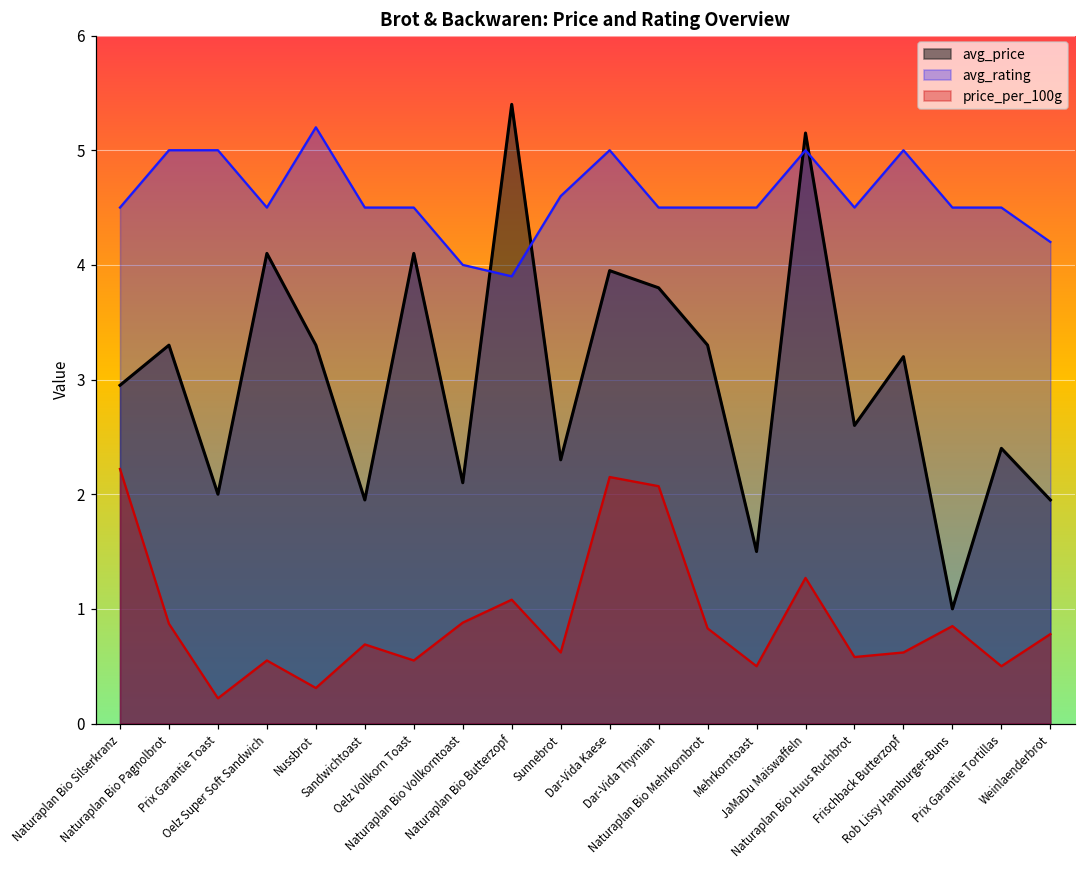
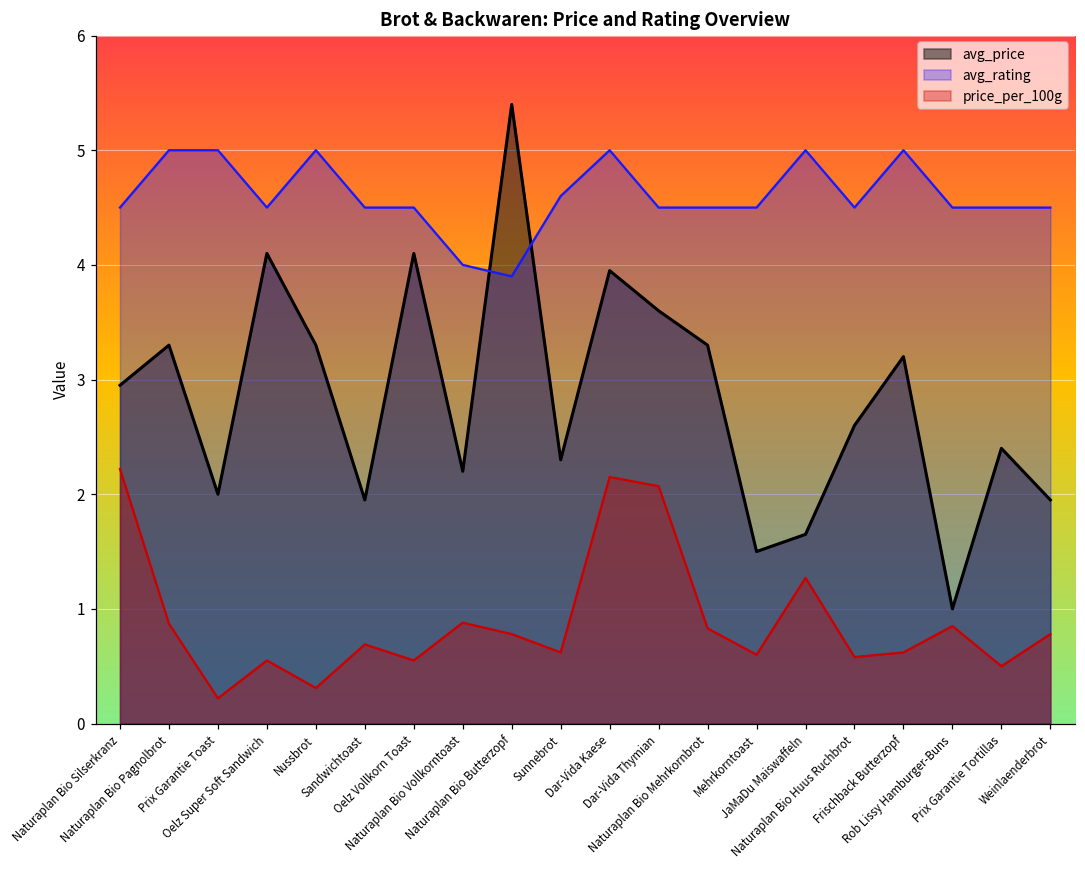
  {
    "avg_price": {
      "Naturaplan Bio Silserkranz": 2.95,
      "Naturaplan Bio Pagnolbrot": 3.30,
      "Prix Garantie Toast": 2.00,
      "Oelz Super Soft Sandwich": 4.10,
      "Nussbrot": 3.30,
      "Sandwichtoast": 1.95,
      "Oelz Vollkorn Toast": 4.10,
-     "Naturaplan Bio Vollkorntoast": 2.1,
+     "Naturaplan Bio Vollkorntoast": 2.2,
      "Naturaplan Bio Butterzopf": 5.40,
      "Sunnebrot": 2.30,
      "Dar-Vida Kaese": 3.95,
-     "Dar-Vida Thymian": 3.8,
+     "Dar-Vida Thymian": 3.6,
      "Naturaplan Bio Mehrkornbrot": 3.30,
      "Mehrkorntoast": 1.50,
-     "JaMaDu Maiswaffeln": 5.15,
+     "JaMaDu Maiswaffeln": 1.65,
      "Naturaplan Bio Huus Ruchbrot": 2.60,
      "Frischback Butterzopf": 3.20,
      "Rob Lissy Hamburger-Buns": 1.00,
      "Prix Garantie Tortillas": 2.40,
      "Weinlaenderbrot": 1.95
    },
    "avg_rating": {
      "Naturaplan Bio Silserkranz": 4.5,
      "Naturaplan Bio Pagnolbrot": 5.0,
      "Prix Garantie Toast": 5.0,
      "Oelz Super Soft Sandwich": 4.5,
-     "Nussbrot": 5.2,
+     "Nussbrot": 5.0,
      "Sandwichtoast": 4.5,
      "Oelz Vollkorn Toast": 4.5,
      "Naturaplan Bio Vollkorntoast": 4.0,
      "Naturaplan Bio Butterzopf": 3.9,
      "Sunnebrot": 4.6,
      "Dar-Vida Kaese": 5.0,
      "Dar-Vida Thymian": 4.5,
      "Naturaplan Bio Mehrkornbrot": 4.5,
      "Mehrkorntoast": 4.5,
      "JaMaDu Maiswaffeln": 5.0,
      "Naturaplan Bio Huus Ruchbrot": 4.5,
      "Frischback Butterzopf": 5.0,
      "Rob Lissy Hamburger-Buns": 4.5,
      "Prix Garantie Tortillas": 4.5,
-     "Weinlaenderbrot": 4.2
+     "Weinlaenderbrot": 4.5
    },
    "price_per_100g": {
      "Naturaplan Bio Silserkranz": 2.22,
      "Naturaplan Bio Pagnolbrot": 0.87,
      "Prix Garantie Toast": 0.22,
      "Oelz Super Soft Sandwich": 0.55,
      "Nussbrot": 0.31,
      "Sandwichtoast": 0.69,
      "Oelz Vollkorn Toast": 0.55,
      "Naturaplan Bio Vollkorntoast": 0.88,
-     "Naturaplan Bio Butterzopf": 1.08,
+     "Naturaplan Bio Butterzopf": 0.78,
      "Sunnebrot": 0.62,
      "Dar-Vida Kaese": 2.15,
      "Dar-Vida Thymian": 2.07,
      "Naturaplan Bio Mehrkornbrot": 0.83,
-     "Mehrkorntoast": 0.5,
+     "Mehrkorntoast": 0.6,
      "JaMaDu Maiswaffeln": 1.27,
      "Naturaplan Bio Huus Ruchbrot": 0.58,
      "Frischback Butterzopf": 0.62,
      "Rob Lissy Hamburger-Buns": 0.85,
      "Prix Garantie Tortillas": 0.50,
      "Weinlaenderbrot": 0.78
    }
  }
